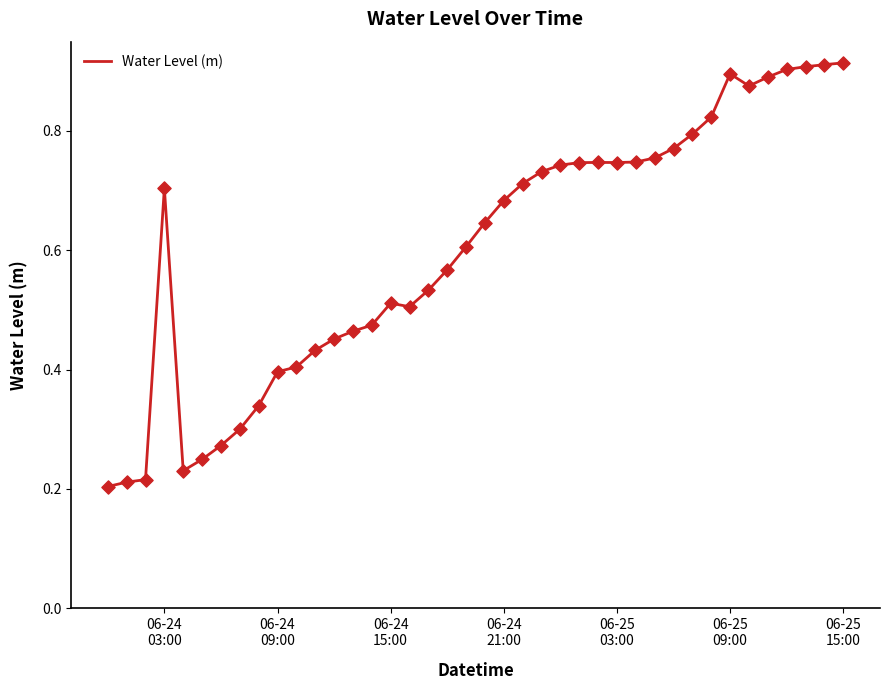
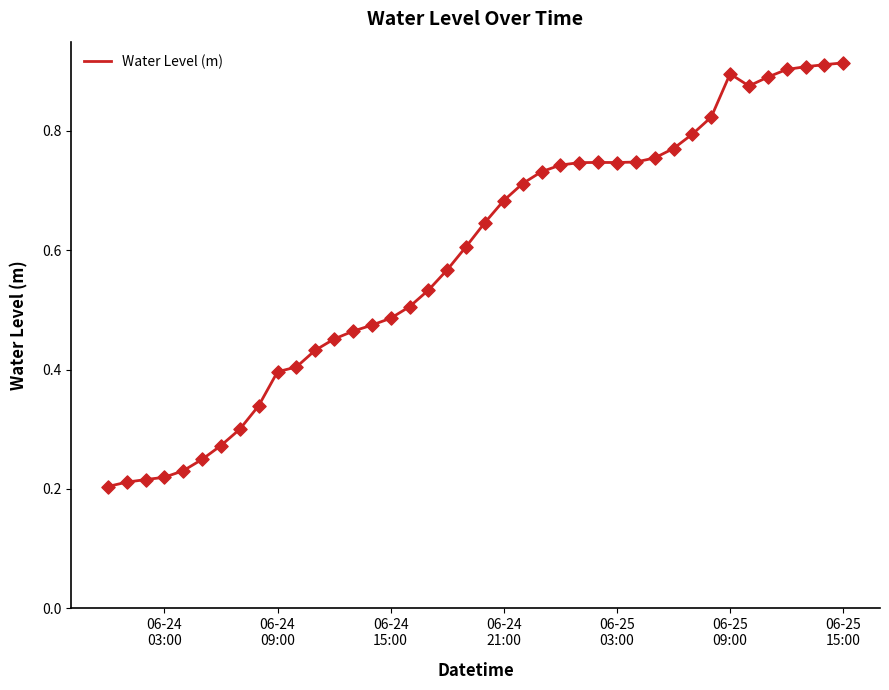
  {
-   "06-24 03:00": 0.70,
+   "06-24 03:00": 0.22,
    "06-24 09:00": 0.40,
-   "06-24 15:00": 0.51,
+   "06-24 15:00": 0.49,
    "06-24 21:00": 0.68,
    "06-25 03:00": 0.75,
    "06-25 09:00": 0.90,
    "06-25 15:00": 0.91
  }
